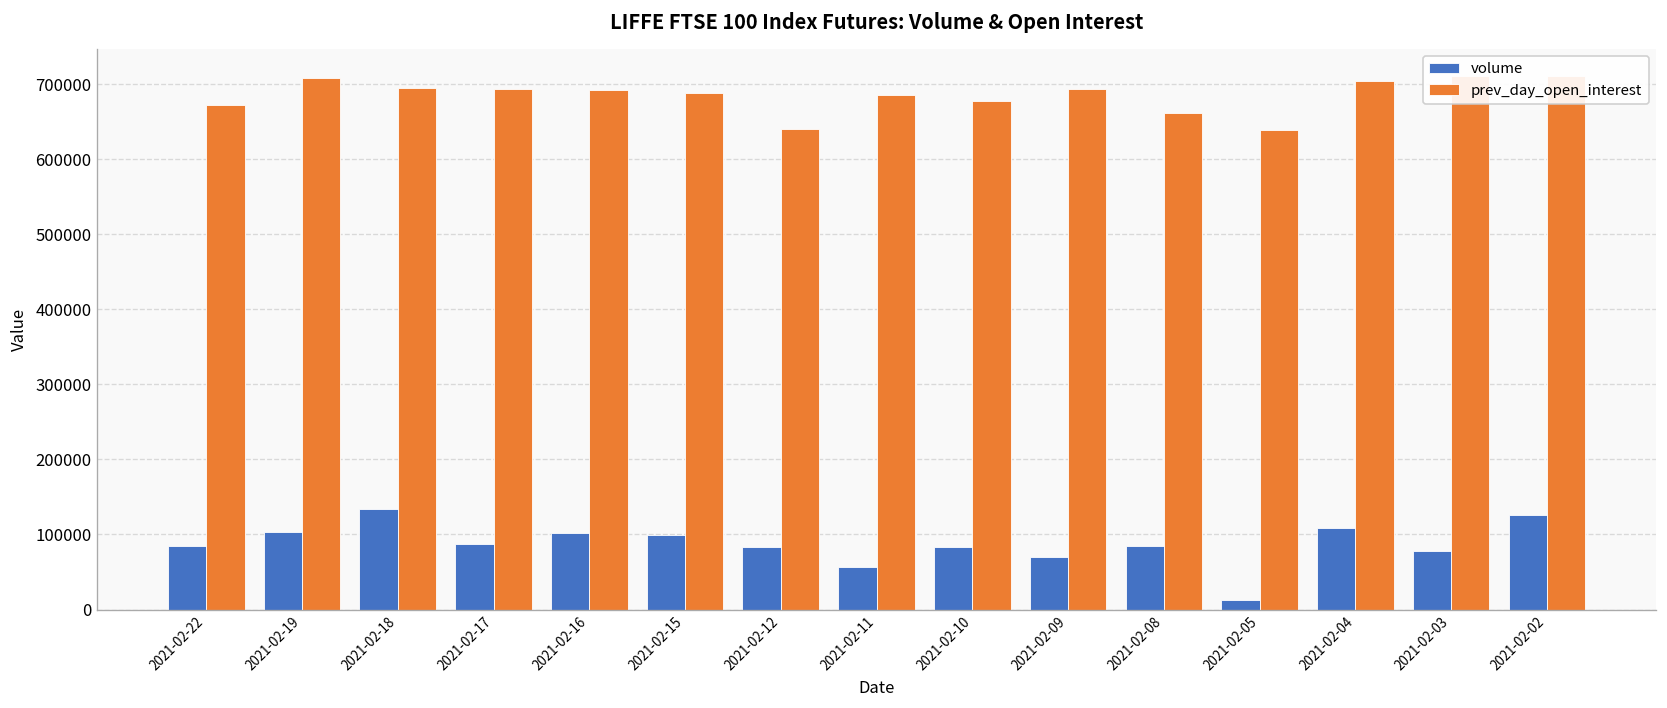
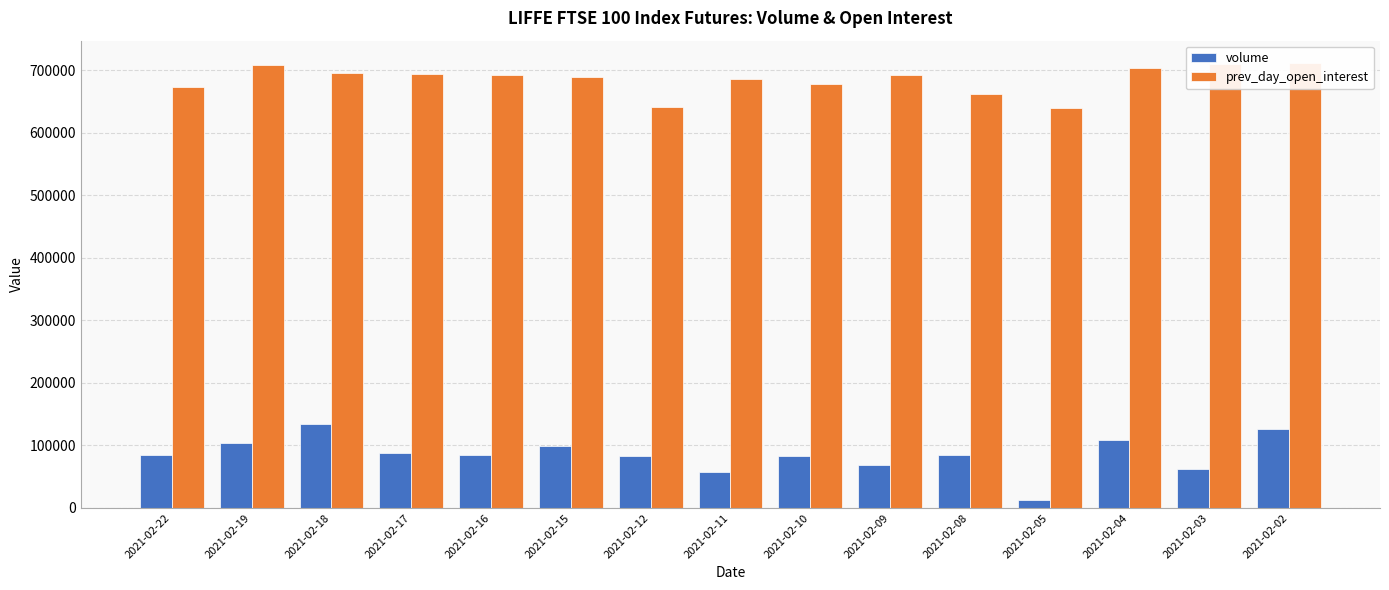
  {
    "volume": {
      "2021-02-22": 90000,
      "2021-02-19": 100000,
      "2021-02-18": 130000,
      "2021-02-17": 90000,
-     "2021-02-16": 100000,
+     "2021-02-16": 80000,
      "2021-02-15": 100000,
      "2021-02-12": 80000,
      "2021-02-11": 60000,
      "2021-02-10": 80000,
      "2021-02-09": 70000,
      "2021-02-08": 80000,
      "2021-02-05": 10000,
      "2021-02-04": 110000,
-     "2021-02-03": 80000,
+     "2021-02-03": 60000,
      "2021-02-02": 130000
    },
    "prev_day_open_interest": {
      "2021-02-22": 670000,
      "2021-02-19": 710000,
      "2021-02-18": 700000,
      "2021-02-17": 690000,
      "2021-02-16": 690000,
      "2021-02-15": 690000,
      "2021-02-12": 640000,
      "2021-02-11": 690000,
      "2021-02-10": 680000,
      "2021-02-09": 690000,
      "2021-02-08": 660000,
      "2021-02-05": 640000,
      "2021-02-04": 700000
    }
  }
